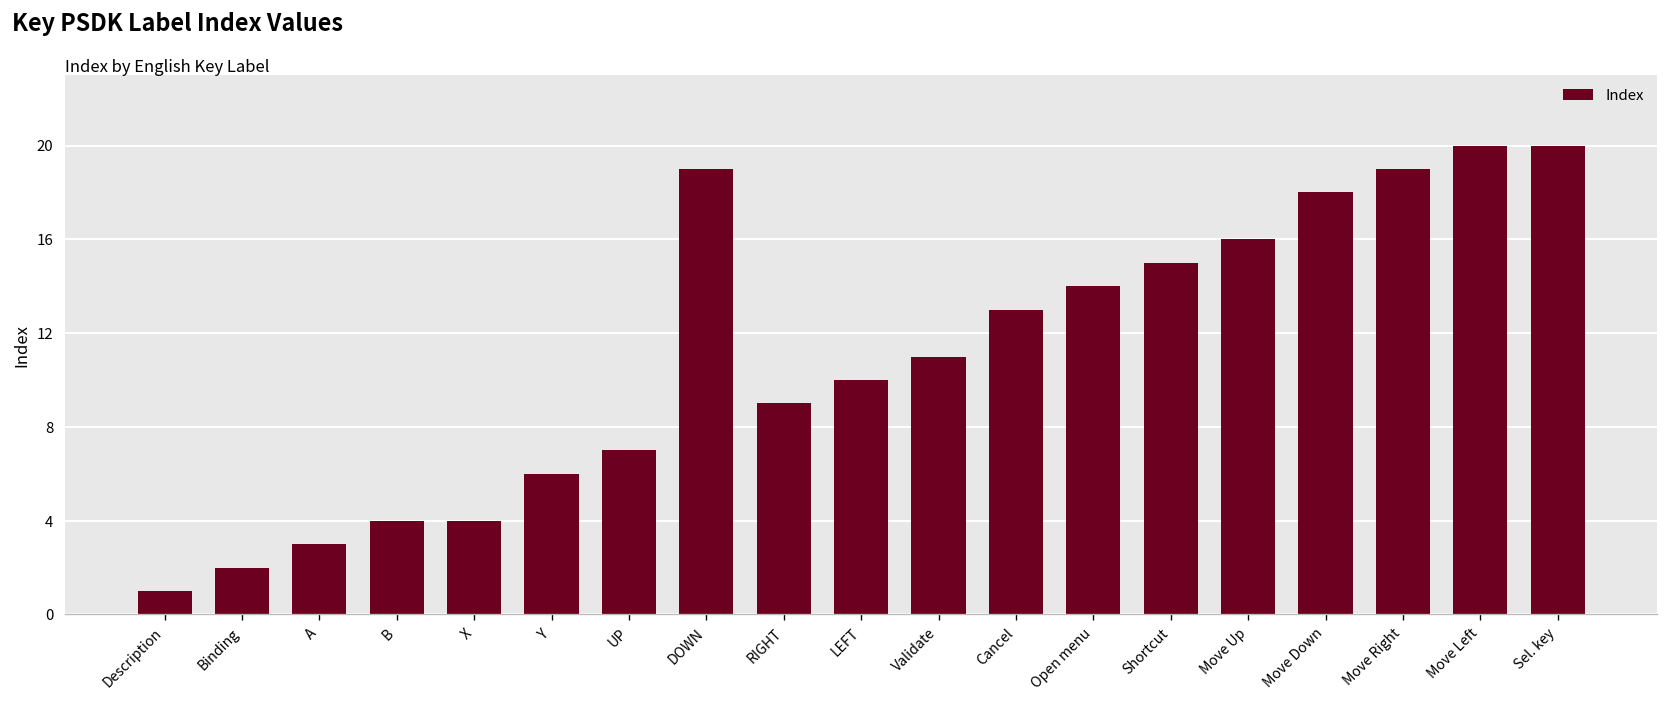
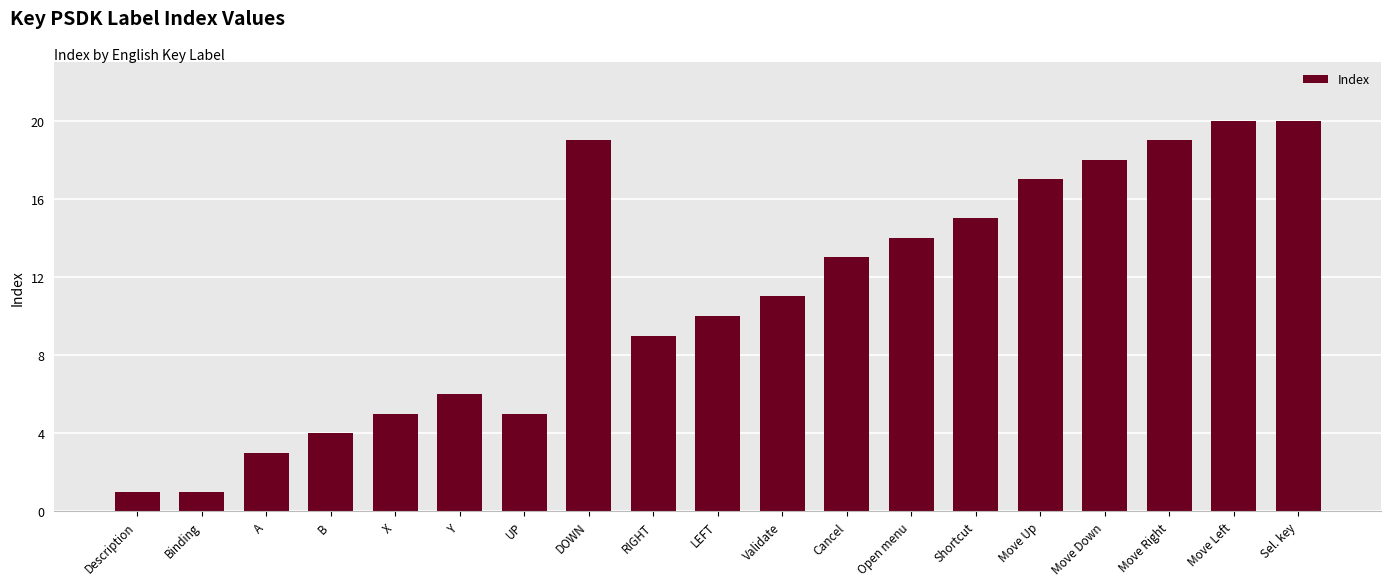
  {
    "Description": 1,
-   "Binding": 2,
+   "Binding": 1,
    "A": 3,
    "B": 4,
-   "X": 4,
+   "X": 5,
    "Y": 6,
-   "UP": 7,
+   "UP": 5,
    "DOWN": 19,
    "RIGHT": 9,
    "LEFT": 10,
    "Validate": 11,
    "Cancel": 13,
    "Open menu": 14,
    "Shortcut": 15,
-   "Move Up": 16,
+   "Move Up": 17,
    "Move Down": 18,
    "Move Right": 19,
    "Move Left": 20,
    "Sel. key": 20
  }
